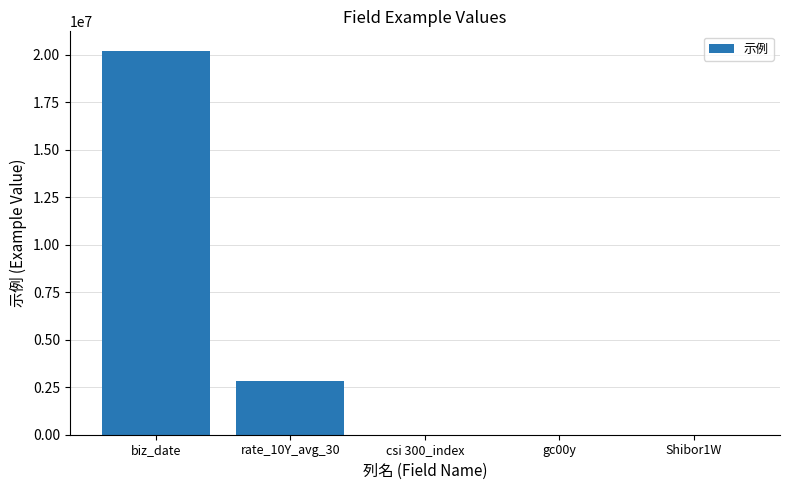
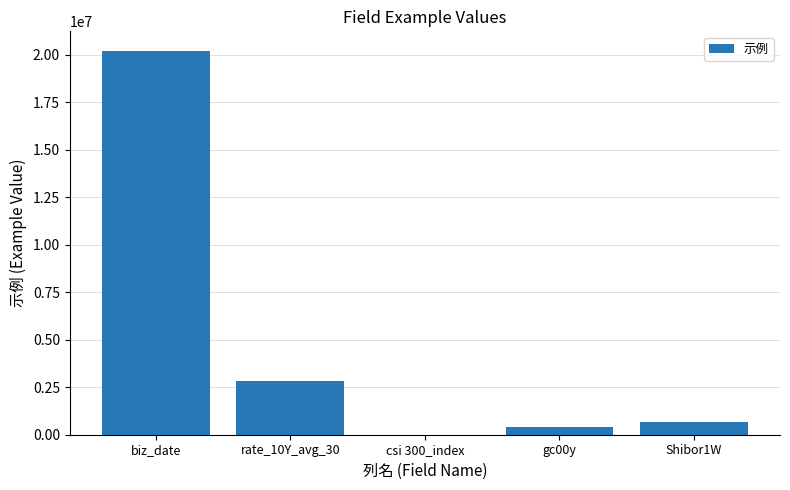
  {
    "biz_date": 20200000,
    "rate_10Y_avg_30": 2800000,
-   "gc00y": 0,
-   "Shibor1W": 0
+   "gc00y": 400000,
+   "Shibor1W": 700000
  }
